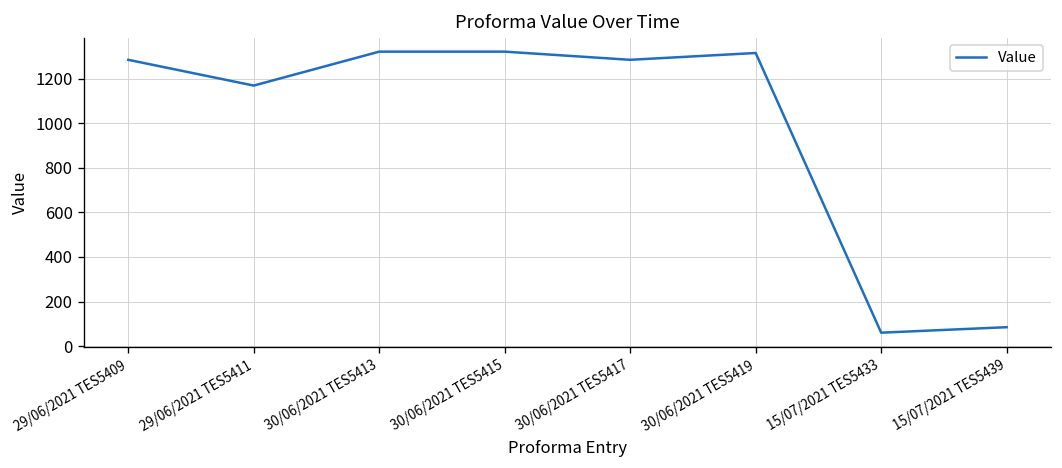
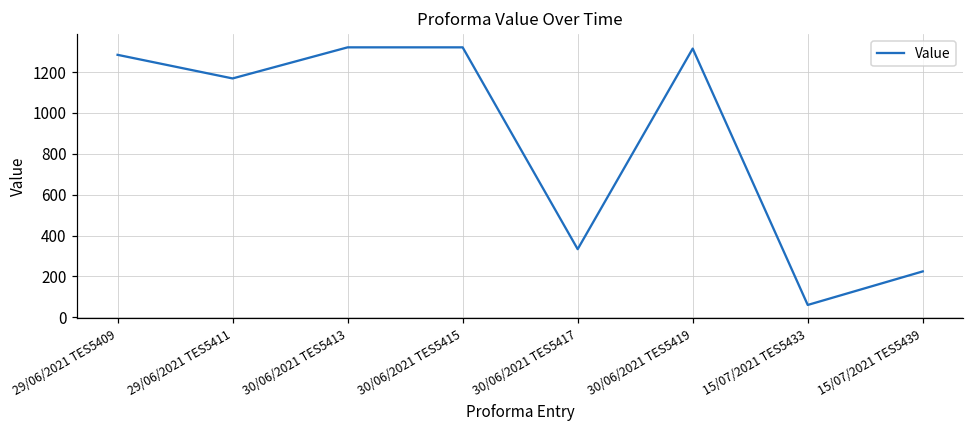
  {
    "29/06/2021 TES5409": 1280,
    "29/06/2021 TES5411": 1170,
    "30/06/2021 TES5413": 1320,
    "30/06/2021 TES5415": 1320,
-   "30/06/2021 TES5417": 1280,
+   "30/06/2021 TES5417": 330,
    "30/06/2021 TES5419": 1320,
    "15/07/2021 TES5433": 60,
-   "15/07/2021 TES5439": 80
+   "15/07/2021 TES5439": 220
  }
